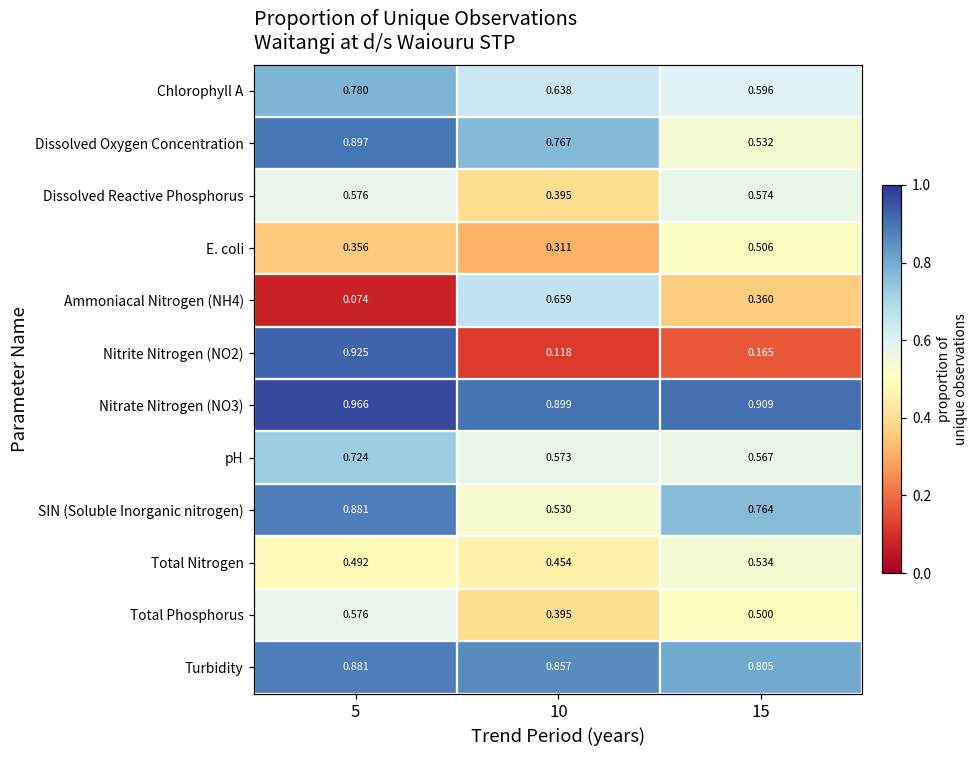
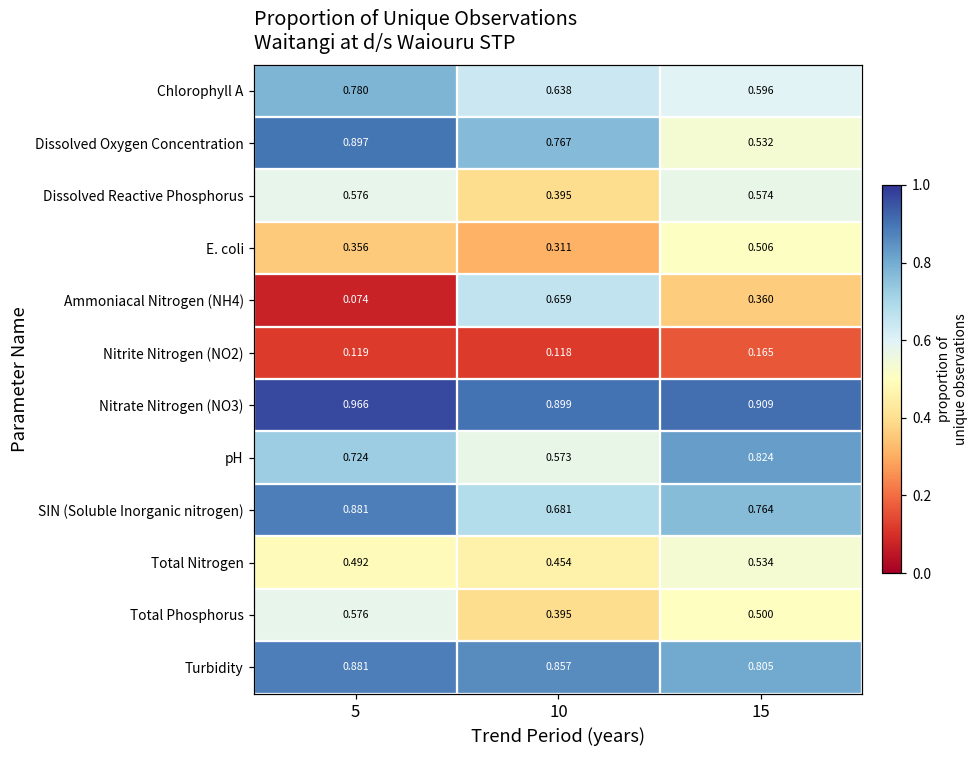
  {
    "Chlorophyll A": {
      "5": 0.780,
      "10": 0.638,
      "15": 0.596
    },
    "Dissolved Oxygen Concentration": {
      "5": 0.897,
      "10": 0.767,
      "15": 0.532
    },
    "Dissolved Reactive Phosphorus": {
      "5": 0.576,
      "10": 0.395,
      "15": 0.574
    },
    "E. coli": {
      "5": 0.356,
      "10": 0.311,
      "15": 0.506
    },
    "Ammoniacal Nitrogen (NH4)": {
      "5": 0.074,
      "10": 0.659,
      "15": 0.360
    },
    "Nitrite Nitrogen (NO2)": {
-     "5": 0.925,
+     "5": 0.119,
      "10": 0.118,
      "15": 0.165
    },
    "Nitrate Nitrogen (NO3)": {
      "5": 0.966,
      "10": 0.899,
      "15": 0.909
    },
    "pH": {
      "5": 0.724,
      "10": 0.573,
-     "15": 0.567
+     "15": 0.824
    },
    "SIN (Soluble Inorganic nitrogen)": {
      "5": 0.881,
-     "10": 0.530,
+     "10": 0.681,
      "15": 0.764
    },
    "Total Nitrogen": {
      "5": 0.492,
      "10": 0.454,
      "15": 0.534
    },
    "Total Phosphorus": {
      "5": 0.576,
      "10": 0.395,
      "15": 0.500
    },
    "Turbidity": {
      "5": 0.881,
      "10": 0.857,
      "15": 0.805
    }
  }
